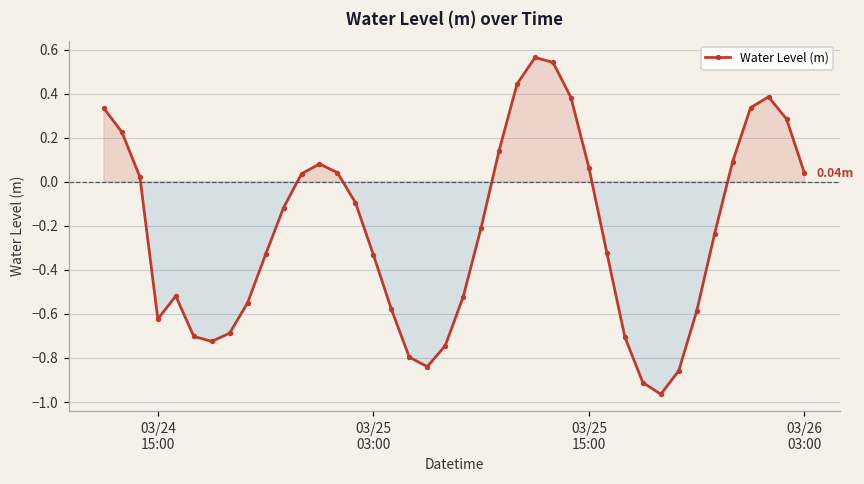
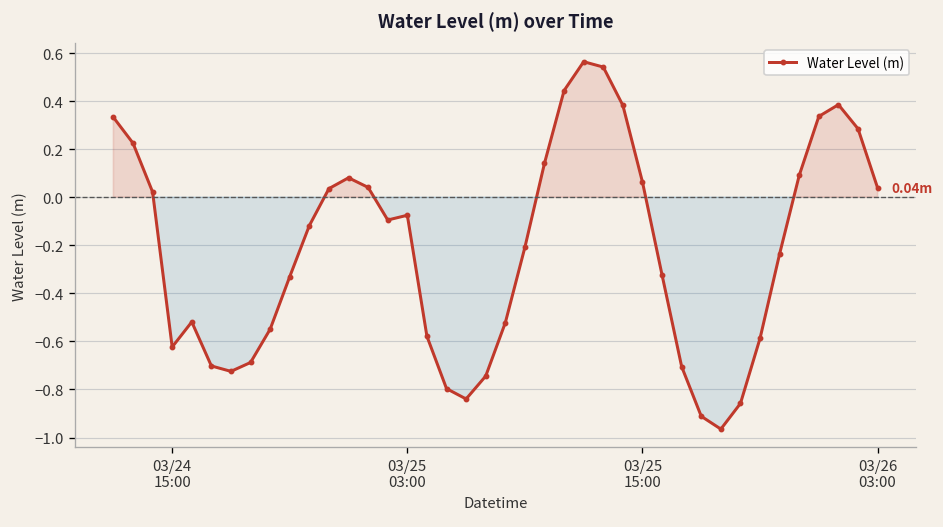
  {
    "03/24 15:00": -0.62,
-   "03/25 03:00": -0.33,
+   "03/25 03:00": -0.08,
    "03/25 15:00": 0.06
  }
